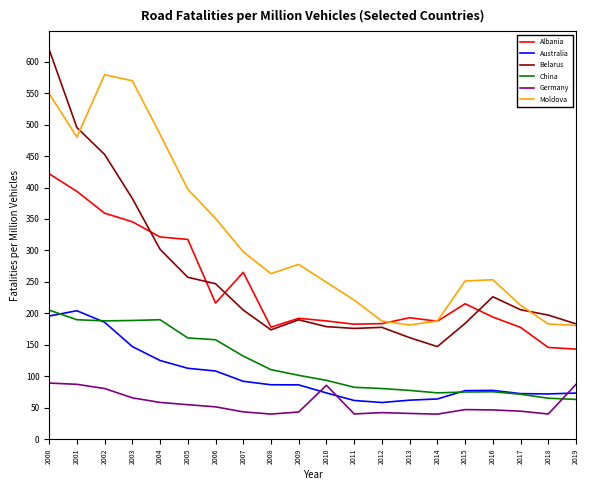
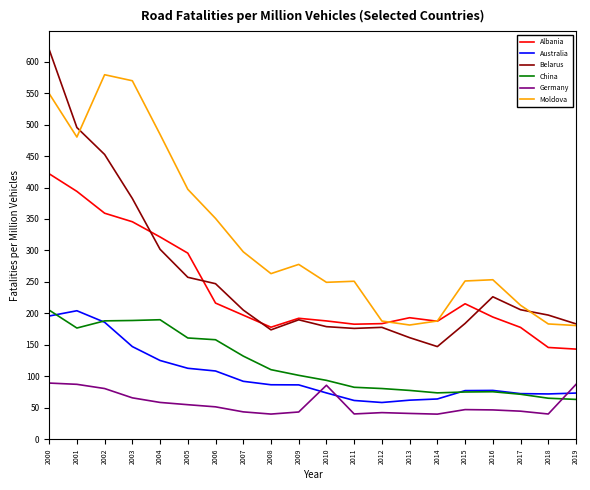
  {
    "Albania": {
      "2000": 420,
      "2001": 390,
      "2002": 360,
      "2003": 350,
      "2004": 320,
-     "2005": 320,
+     "2005": 300,
      "2006": 220,
-     "2007": 270,
+     "2007": 200,
      "2008": 180,
      "2010": 190,
      "2011": 180,
      "2013": 190,
      "2015": 220,
      "2016": 190,
      "2017": 180,
      "2018": 150,
      "2019": 140
    },
    "Australia": {
      "2000": 200,
      "2001": 200,
      "2003": 150,
      "2004": 130,
      "2005": 110,
      "2006": 110,
      "2007": 90,
      "2008": 90,
      "2009": 90,
      "2010": 70,
      "2011": 60,
      "2012": 60,
      "2013": 60,
      "2014": 60,
      "2018": 70,
      "2019": 70
    },
    "Belarus": {
      "2000": 620,
      "2001": 500,
      "2002": 450,
      "2003": 380,
      "2004": 300,
      "2005": 260,
      "2006": 250,
      "2007": 210,
      "2008": 170,
      "2010": 180,
      "2011": 180,
      "2012": 180,
      "2013": 160,
      "2014": 150,
      "2015": 180,
      "2016": 230,
      "2017": 210,
      "2018": 200
    },
    "China": {
      "2000": 210,
-     "2001": 190,
+     "2001": 180,
      "2003": 190,
      "2004": 190,
      "2005": 160,
      "2006": 160,
      "2007": 130,
      "2008": 110,
      "2009": 100,
      "2010": 90,
      "2011": 80,
      "2012": 80,
      "2013": 80,
      "2014": 70,
      "2018": 70,
      "2019": 60
    },
    "Germany": {
      "2000": 90,
      "2001": 90,
      "2002": 80,
      "2003": 70,
      "2004": 60,
      "2005": 50,
      "2006": 50,
      "2007": 40,
      "2008": 40,
      "2009": 40,
      "2010": 90,
      "2011": 40,
      "2012": 40,
      "2013": 40,
      "2014": 40,
      "2015": 50,
      "2016": 50,
      "2017": 40,
      "2018": 40,
      "2019": 90
    },
    "Moldova": {
      "2000": 550,
      "2001": 480,
      "2002": 580,
      "2003": 570,
      "2004": 480,
      "2005": 400,
      "2006": 350,
      "2007": 300,
      "2008": 260,
      "2009": 280,
      "2010": 250,
-     "2011": 220,
+     "2011": 250,
      "2013": 180,
      "2015": 250,
      "2016": 250,
      "2017": 210,
      "2018": 180
    }
  }
